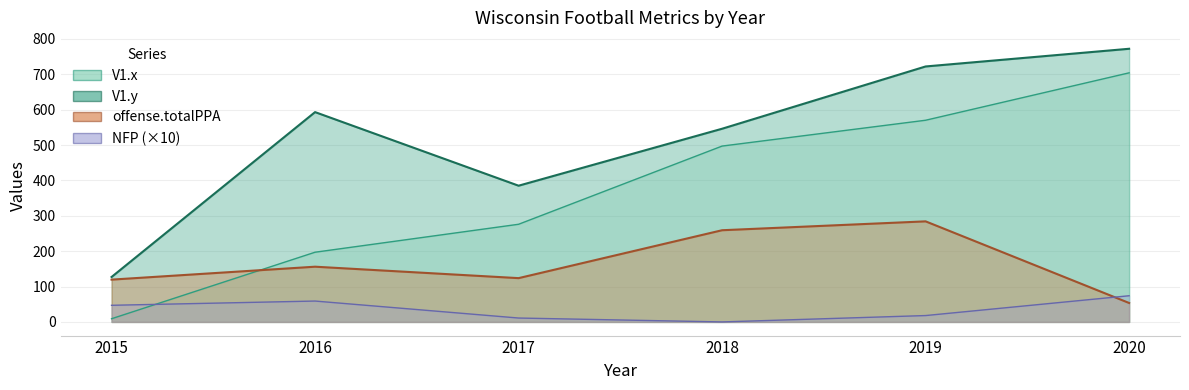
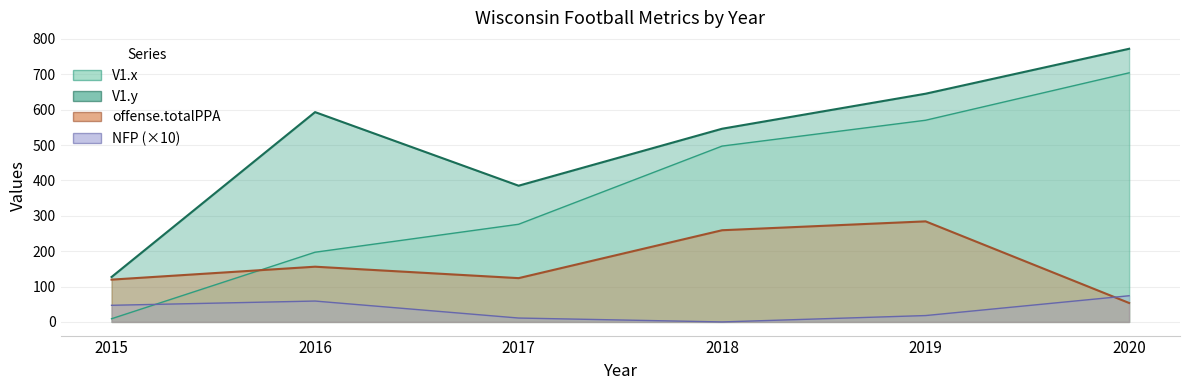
  {
    "V1.y": {
      "2015": 130,
      "2016": 590,
      "2017": 390,
      "2018": 550,
-     "2019": 720,
+     "2019": 650,
      "2020": 770
    },
    "offense.totalPPA": {
      "2015": 120,
      "2016": 160,
      "2017": 120,
      "2018": 260,
      "2019": 280,
      "2020": 50
    }
  }
